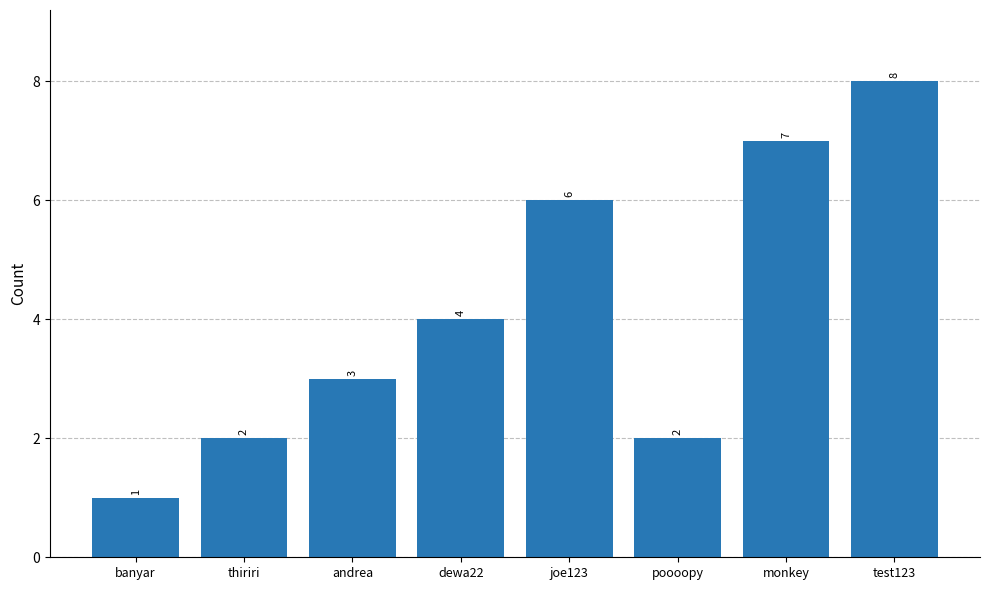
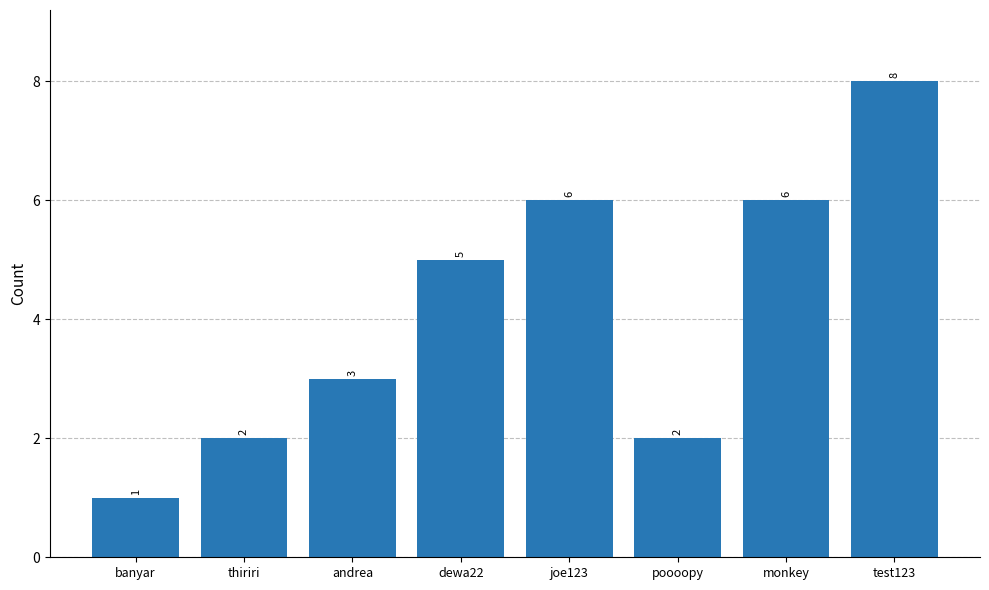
  {
    "banyar": 1,
    "thiriri": 2,
    "andrea": 3,
-   "dewa22": 4,
+   "dewa22": 5,
    "joe123": 6,
    "poooopy": 2,
-   "monkey": 7,
+   "monkey": 6,
    "test123": 8
  }
